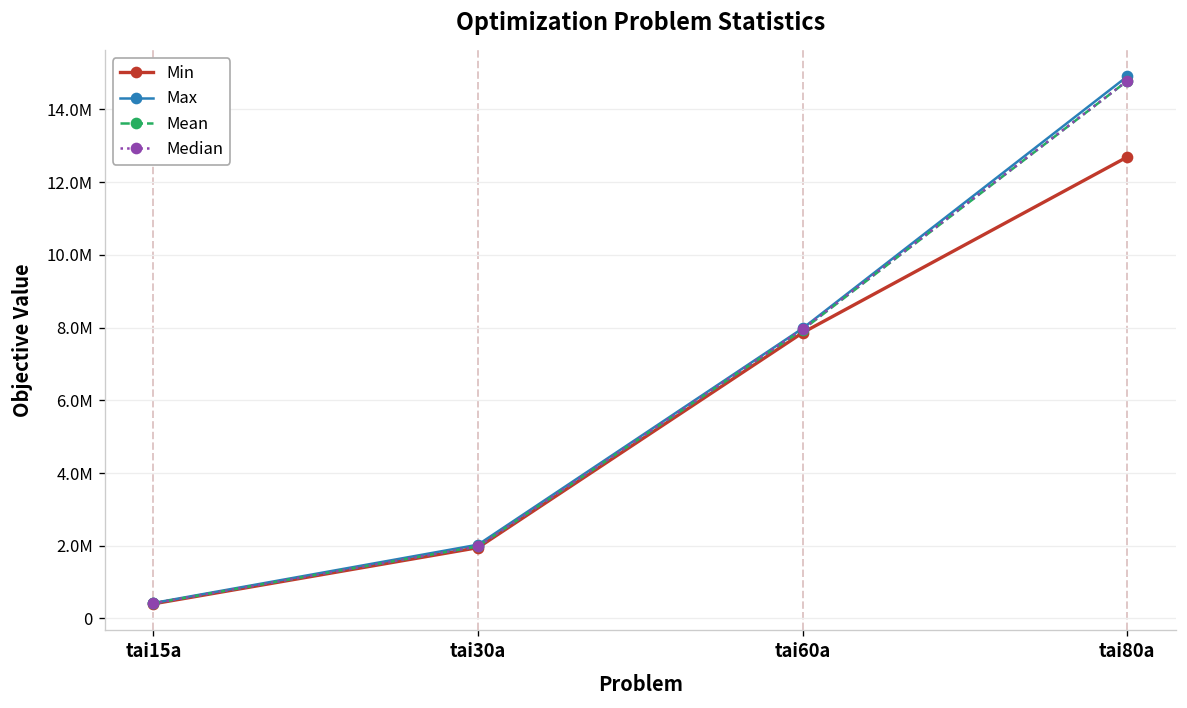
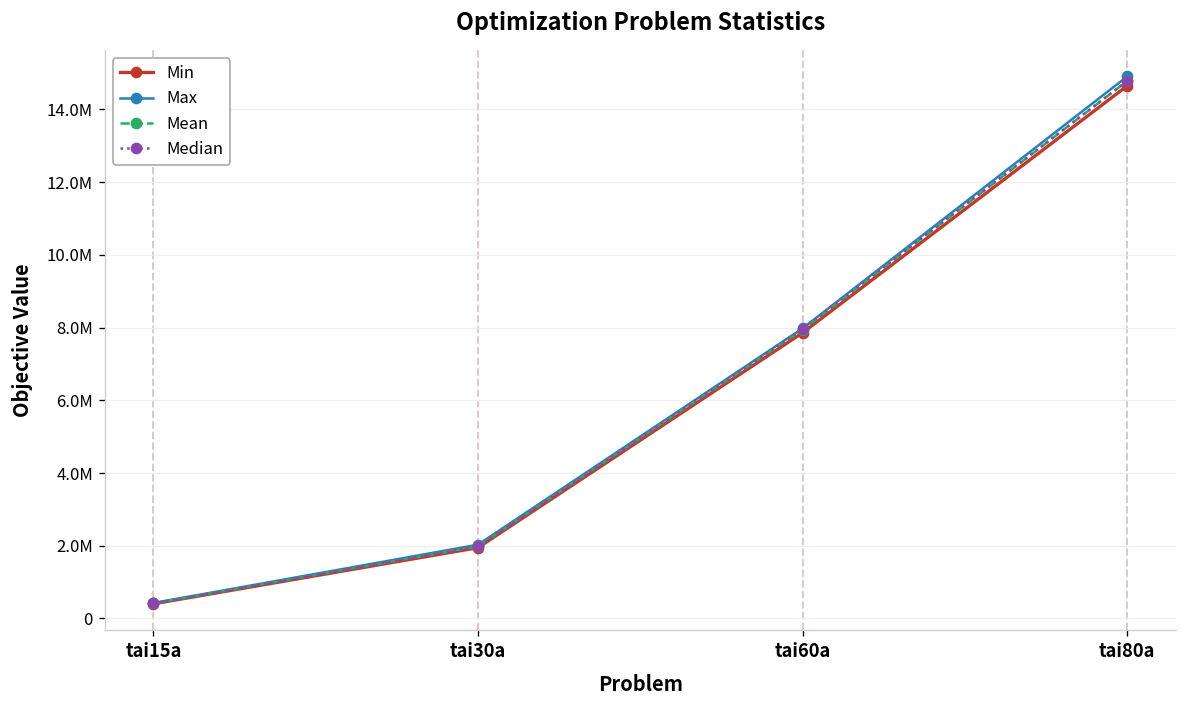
  {
    "Min": {
-     "tai80a": 12700000
+     "tai80a": 14700000
    },
    "Max": {
      "tai80a": 14900000
    }
  }
